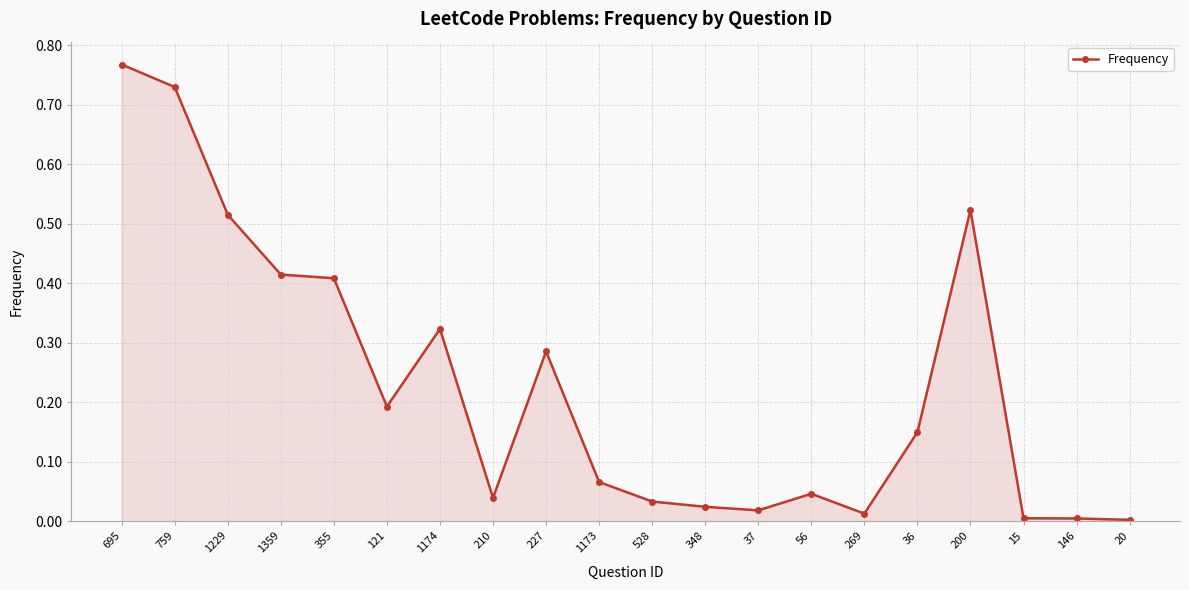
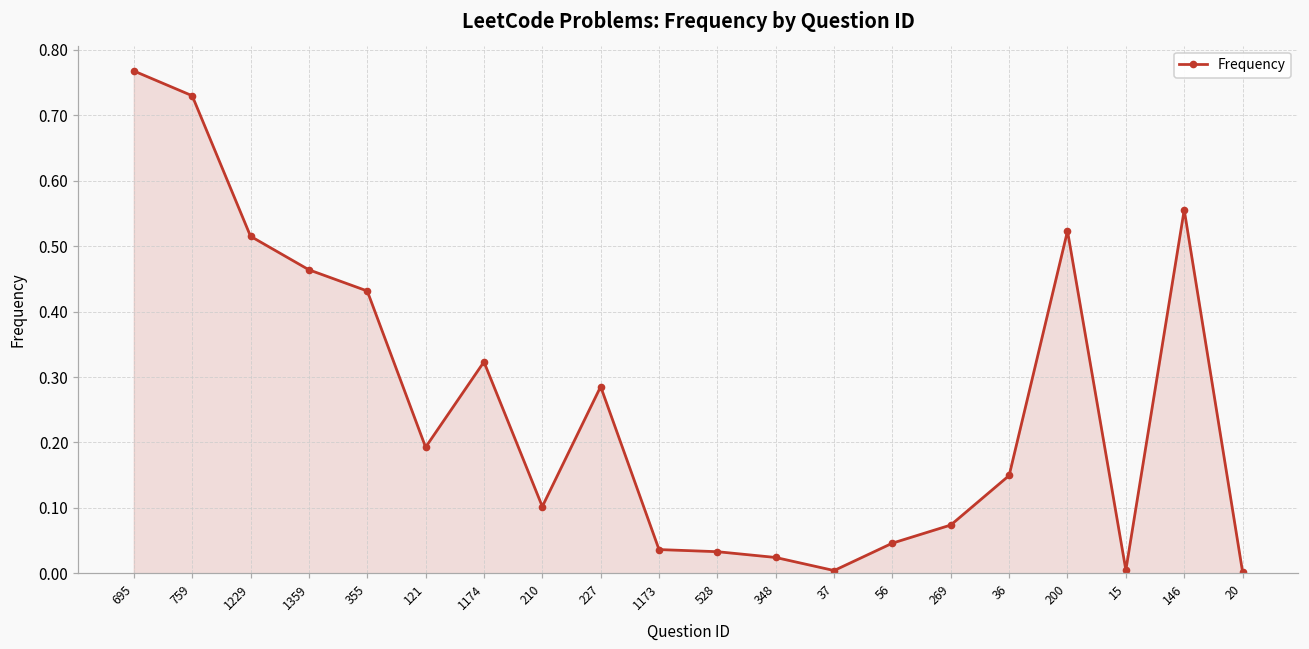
  {
    "695": 0.77,
    "759": 0.73,
    "1229": 0.52,
-   "1359": 0.41,
-   "355": 0.41,
+   "1359": 0.46,
+   "355": 0.43,
    "121": 0.19,
    "1174": 0.32,
-   "210": 0.04,
+   "210": 0.10,
    "227": 0.29,
-   "1173": 0.07,
+   "1173": 0.04,
    "528": 0.03,
    "348": 0.02,
-   "37": 0.02,
+   "37": 0.00,
    "56": 0.05,
-   "269": 0.01,
+   "269": 0.07,
    "36": 0.15,
    "200": 0.52,
    "15": 0.00,
-   "146": 0.00,
+   "146": 0.56,
    "20": 0.00
  }
